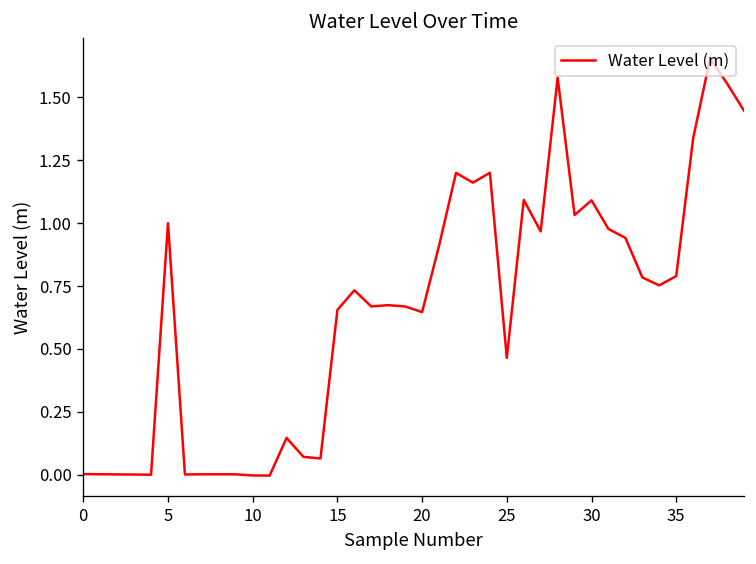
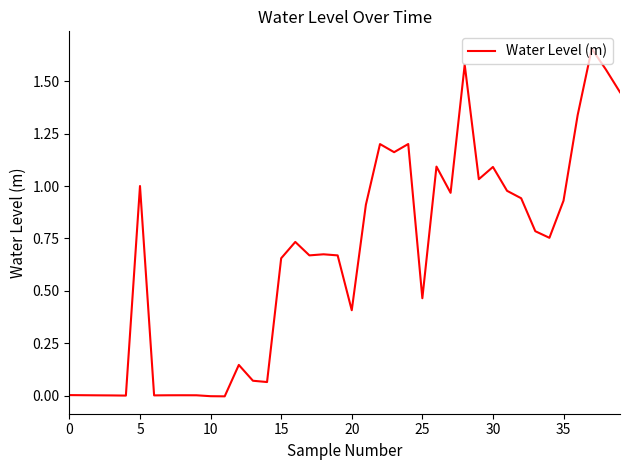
  {
    "0": 0.00,
    "5": 1.00,
    "10": 0.00,
    "15": 0.66,
-   "20": 0.65,
+   "20": 0.41,
    "25": 0.46,
    "30": 1.09,
-   "35": 0.79
+   "35": 0.93
  }
